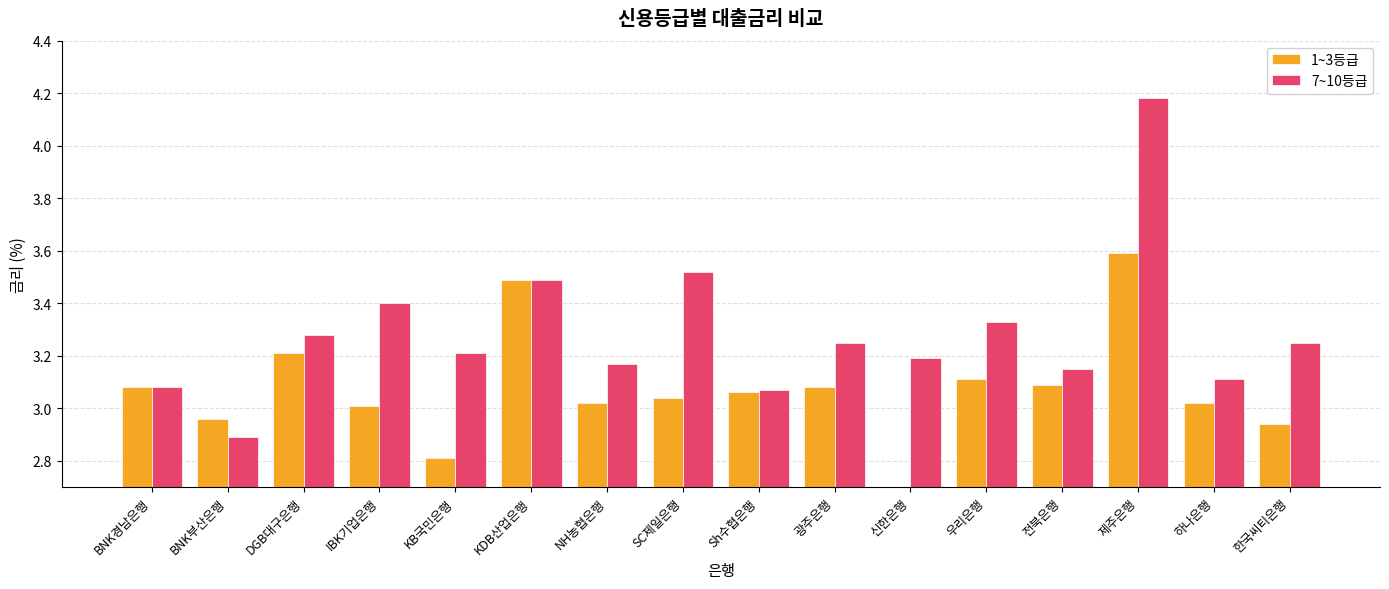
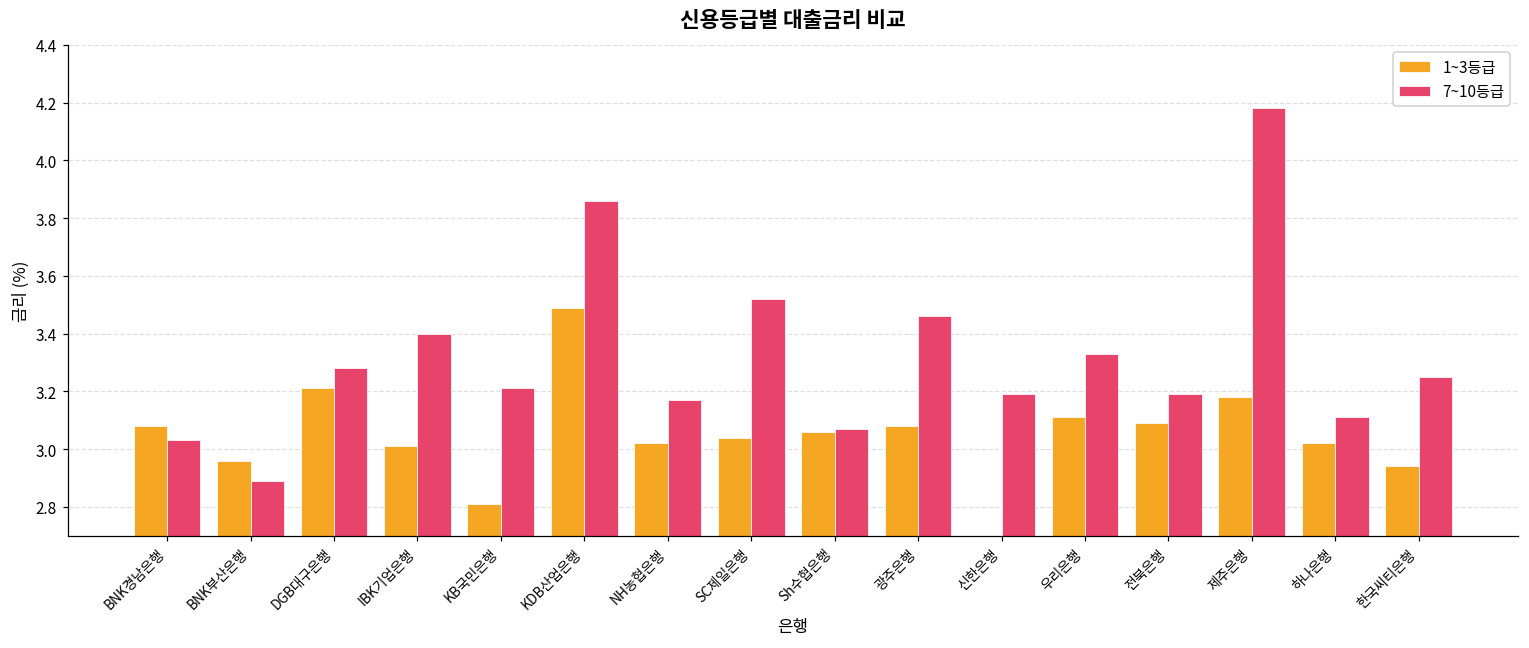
  {
    "1~3등급": {
      "BNK경남은행": 3.08,
      "BNK부산은행": 2.96,
      "DGB대구은행": 3.21,
      "IBK기업은행": 3.01,
      "KB국민은행": 2.81,
      "KDB산업은행": 3.49,
      "NH농협은행": 3.02,
      "SC제일은행": 3.04,
      "Sh수협은행": 3.06,
      "광주은행": 3.08,
      "우리은행": 3.11,
      "전북은행": 3.09,
-     "제주은행": 3.59,
+     "제주은행": 3.18,
      "하나은행": 3.02,
      "한국씨티은행": 2.94
    },
    "7~10등급": {
-     "BNK경남은행": 3.08,
+     "BNK경남은행": 3.03,
      "BNK부산은행": 2.89,
      "DGB대구은행": 3.28,
      "IBK기업은행": 3.40,
      "KB국민은행": 3.21,
-     "KDB산업은행": 3.49,
+     "KDB산업은행": 3.86,
      "NH농협은행": 3.17,
      "SC제일은행": 3.52,
      "Sh수협은행": 3.07,
-     "광주은행": 3.25,
+     "광주은행": 3.46,
      "신한은행": 3.19,
      "우리은행": 3.33,
-     "전북은행": 3.15,
+     "전북은행": 3.19,
      "제주은행": 4.18,
      "하나은행": 3.11,
      "한국씨티은행": 3.25
    }
  }
